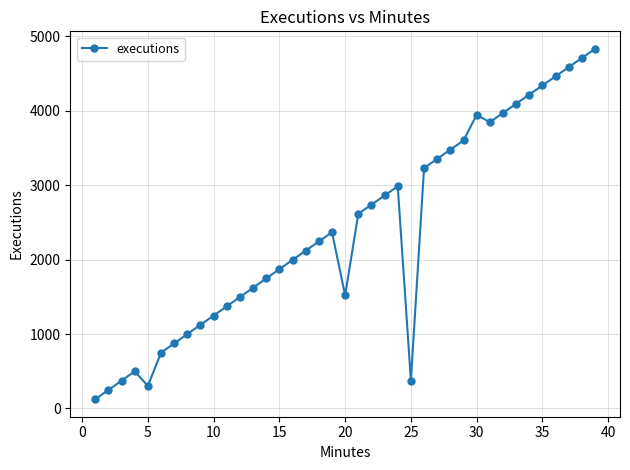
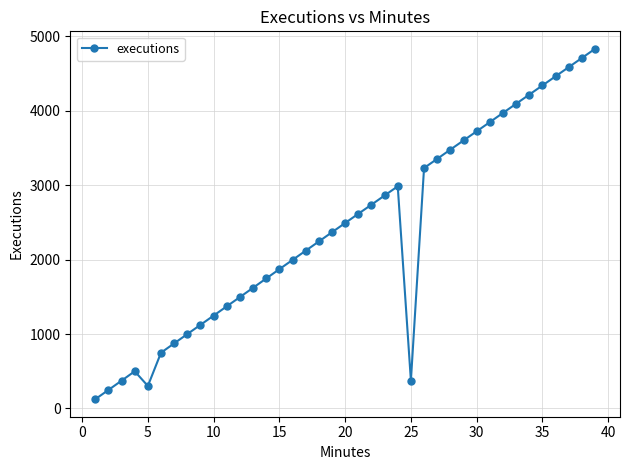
  {
    "5": 300,
    "10": 1200,
    "15": 1900,
-   "20": 1500,
+   "20": 2500,
    "25": 400,
-   "30": 3900,
+   "30": 3700,
    "35": 4300
  }
